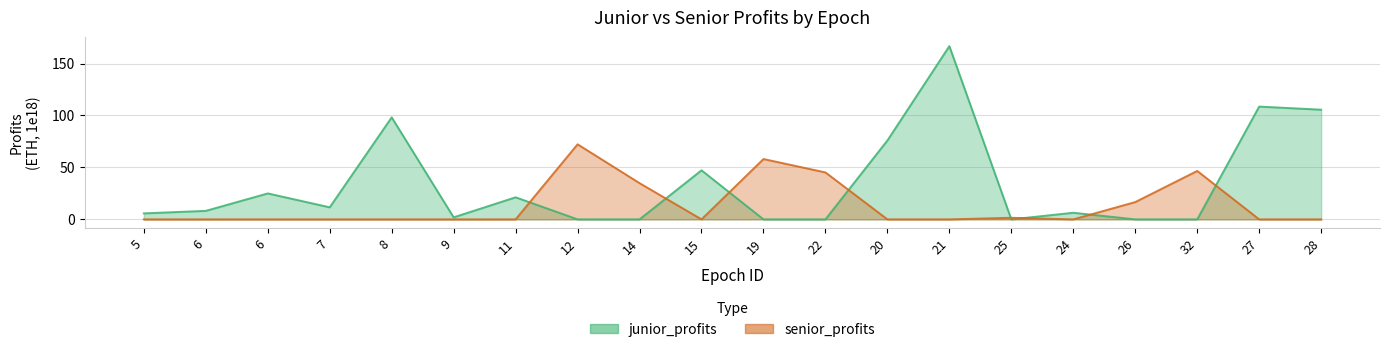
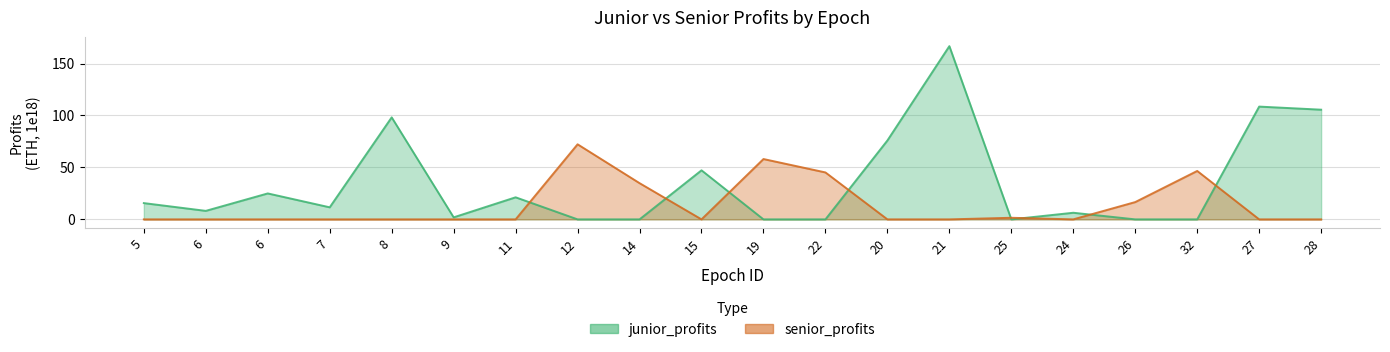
  {
    "junior_profits": {
-     "5": 6,
+     "5": 16,
      "7": 12,
      "8": 98,
      "11": 21,
      "12": 0,
      "14": 0,
      "15": 47,
      "19": 0,
      "22": 0,
      "20": 76,
      "21": 167,
      "24": 6,
      "26": 0,
      "32": 0,
      "27": 109,
      "28": 106
    },
    "senior_profits": {
      "5": 0,
      "7": 0,
      "8": 0,
      "11": 0,
      "12": 72,
      "14": 35,
      "15": 0,
      "19": 58,
      "22": 45,
      "20": 0,
      "21": 0,
      "24": 0,
      "26": 17,
      "32": 47,
      "27": 0,
      "28": 0
    }
  }
